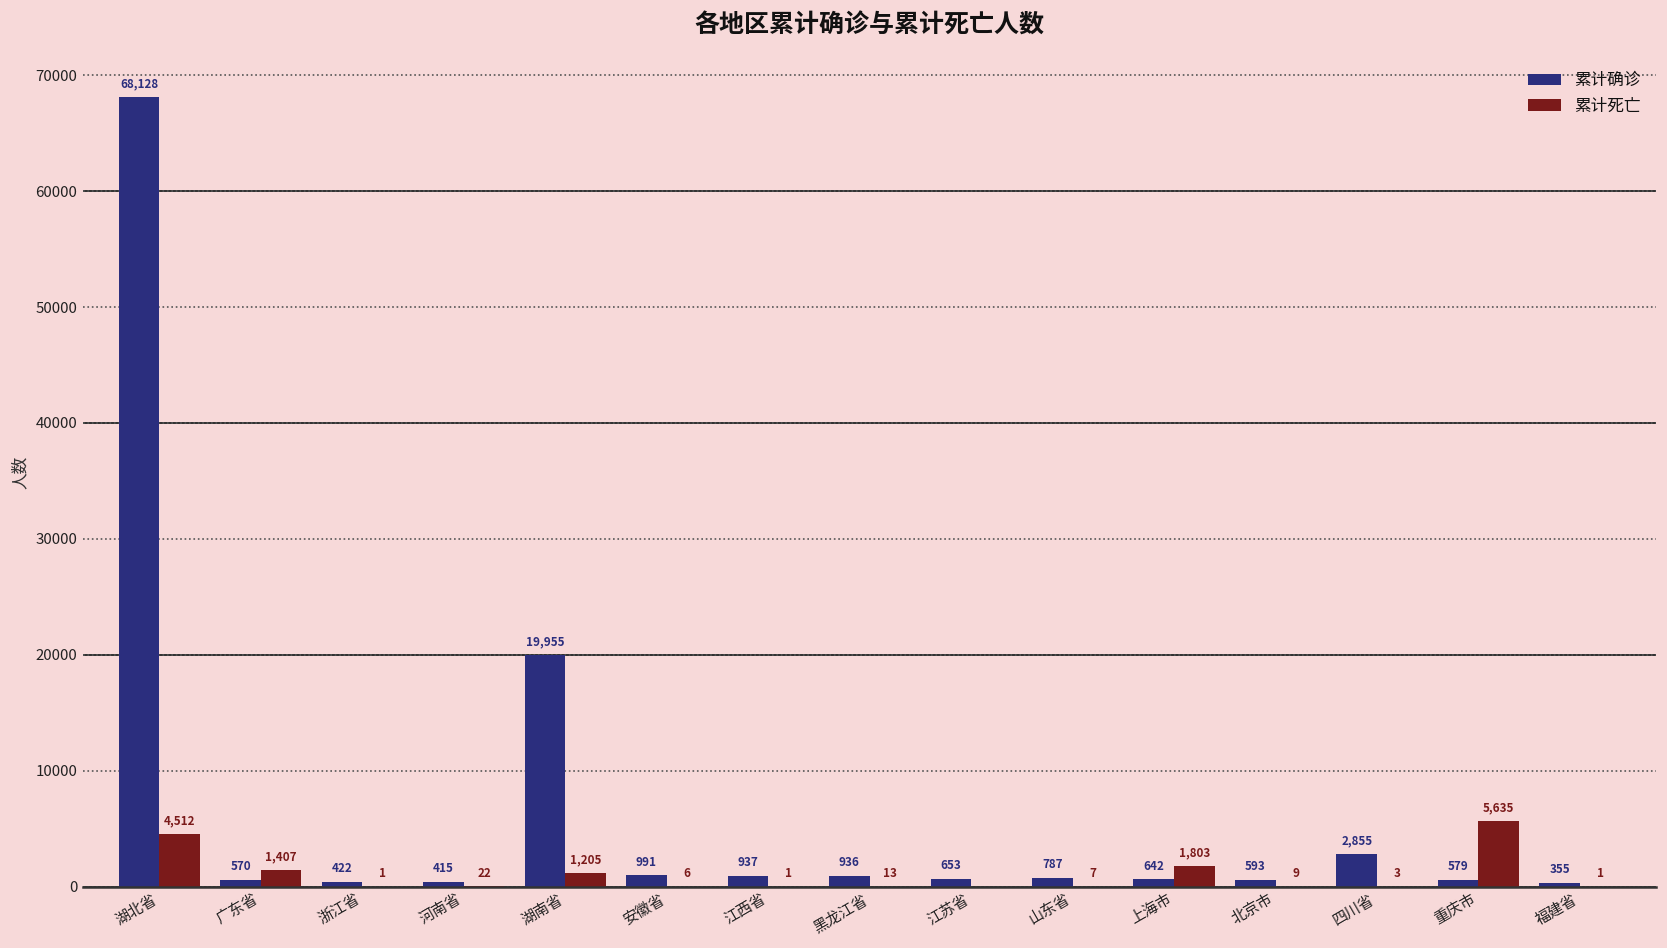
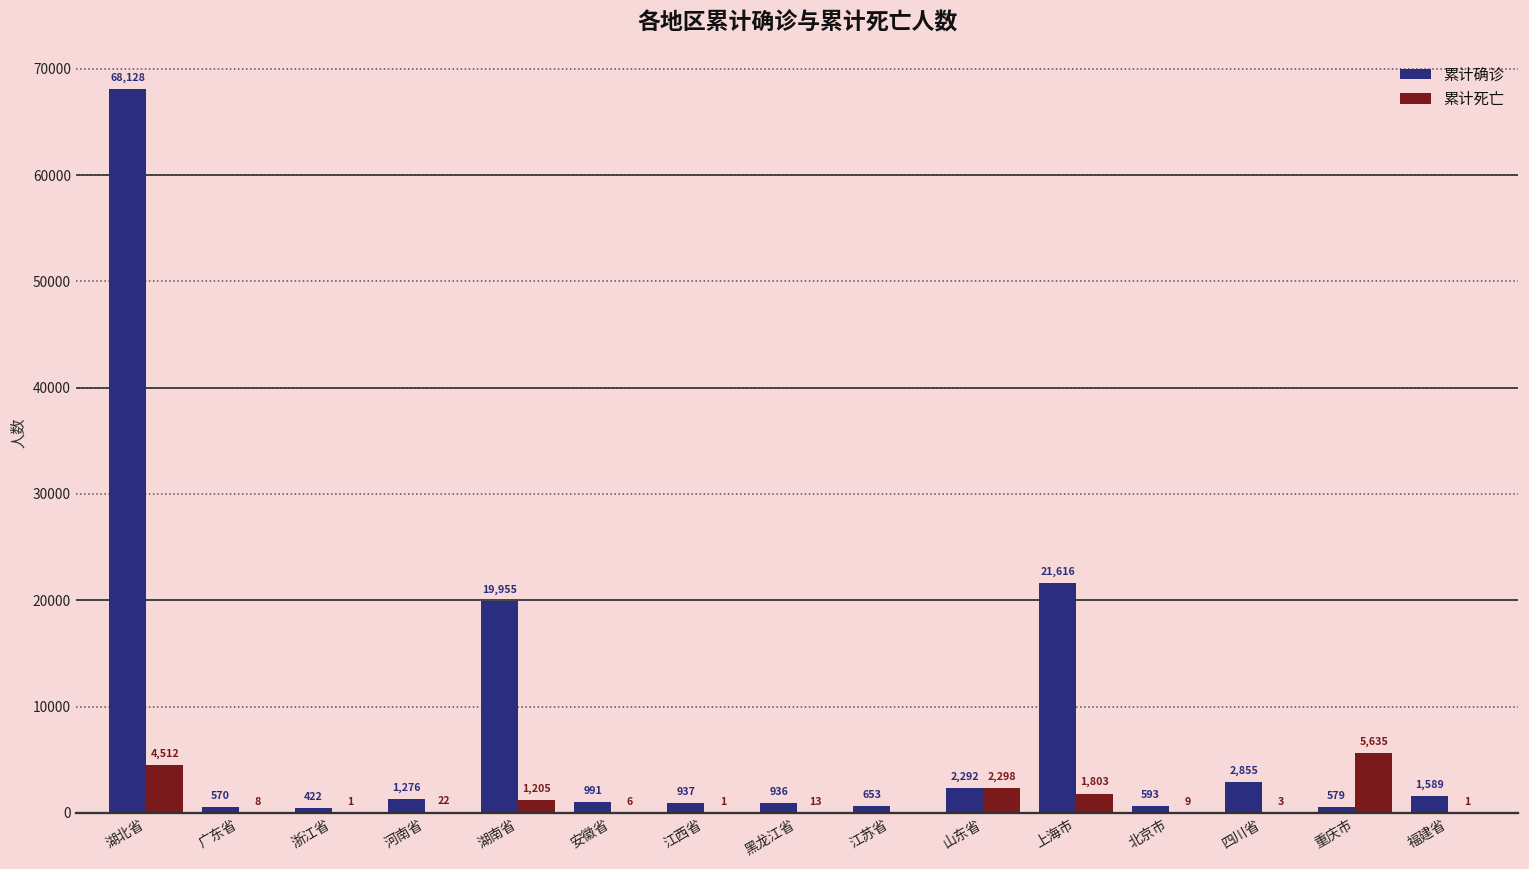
  {
    "累计确诊": {
      "湖北省": "68,128",
      "广东省": "570",
      "浙江省": "422",
-     "河南省": "415",
+     "河南省": "1,276",
      "湖南省": "19,955",
      "安徽省": "991",
      "江西省": "937",
      "黑龙江省": "936",
      "江苏省": "653",
-     "山东省": "787",
-     "上海市": "642",
+     "山东省": "2,292",
+     "上海市": "21,616",
      "北京市": "593",
      "四川省": "2,855",
      "重庆市": "579",
-     "福建省": "355"
+     "福建省": "1,589"
    },
    "累计死亡": {
      "湖北省": "4,512",
-     "广东省": "1,407",
+     "广东省": "8",
      "浙江省": "1",
      "河南省": "22",
      "湖南省": "1,205",
      "安徽省": "6",
      "江西省": "1",
      "黑龙江省": "13",
-     "山东省": "7",
+     "山东省": "2,298",
      "上海市": "1,803",
      "北京市": "9",
      "四川省": "3",
      "重庆市": "5,635",
      "福建省": "1"
    }
  }
